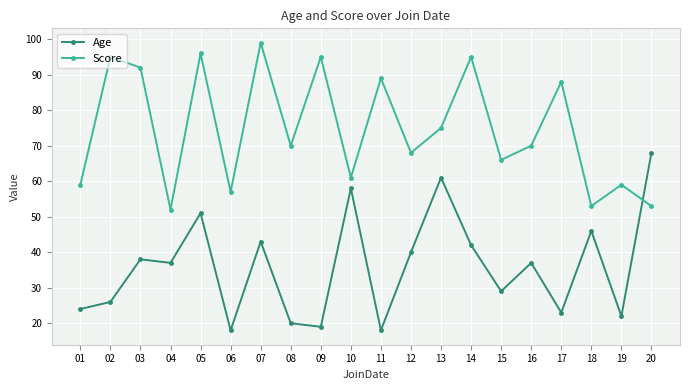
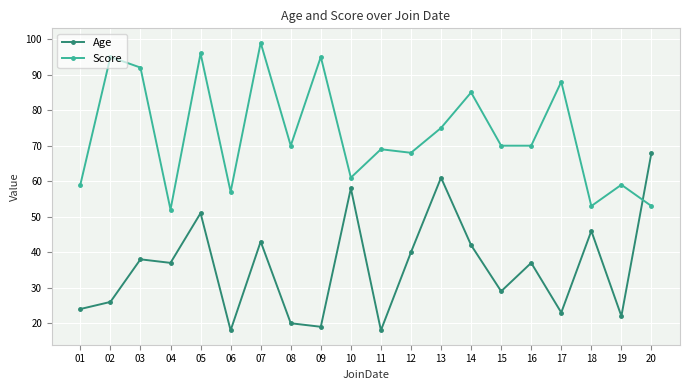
  {
    "Age": {
      "01": 24,
      "02": 26,
      "03": 38,
      "04": 37,
      "05": 51,
      "06": 18,
      "07": 43,
      "08": 20,
      "09": 19,
      "10": 58,
      "11": 18,
      "12": 40,
      "13": 61,
      "14": 42,
      "15": 29,
      "16": 37,
      "17": 23,
      "18": 46,
      "19": 22,
      "20": 68
    },
    "Score": {
      "01": 59,
      "03": 92,
      "04": 52,
      "05": 96,
      "06": 57,
      "07": 99,
      "08": 70,
      "09": 95,
      "10": 61,
-     "11": 89,
+     "11": 69,
      "12": 68,
      "13": 75,
-     "14": 95,
-     "15": 66,
+     "14": 85,
+     "15": 70,
      "16": 70,
      "17": 88,
      "18": 53,
      "19": 59,
      "20": 53
    }
  }
